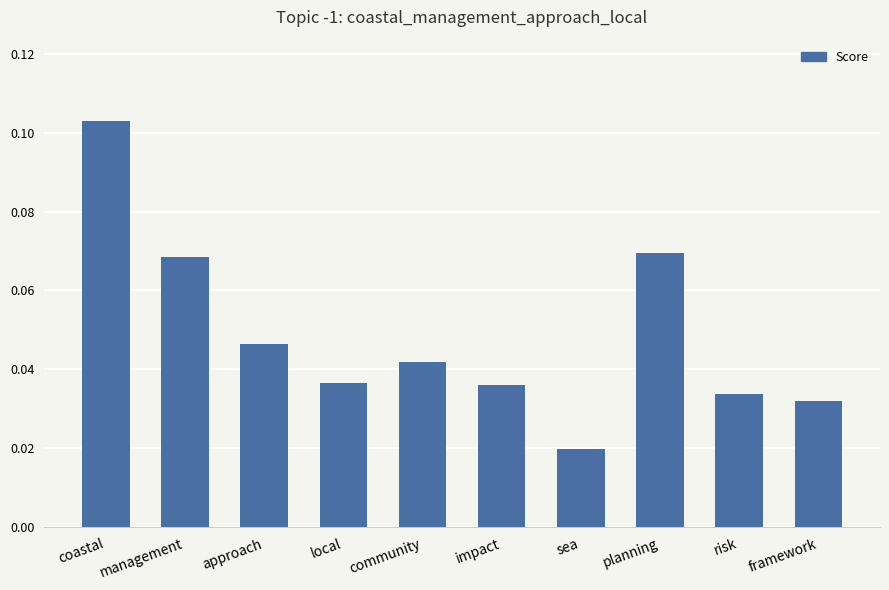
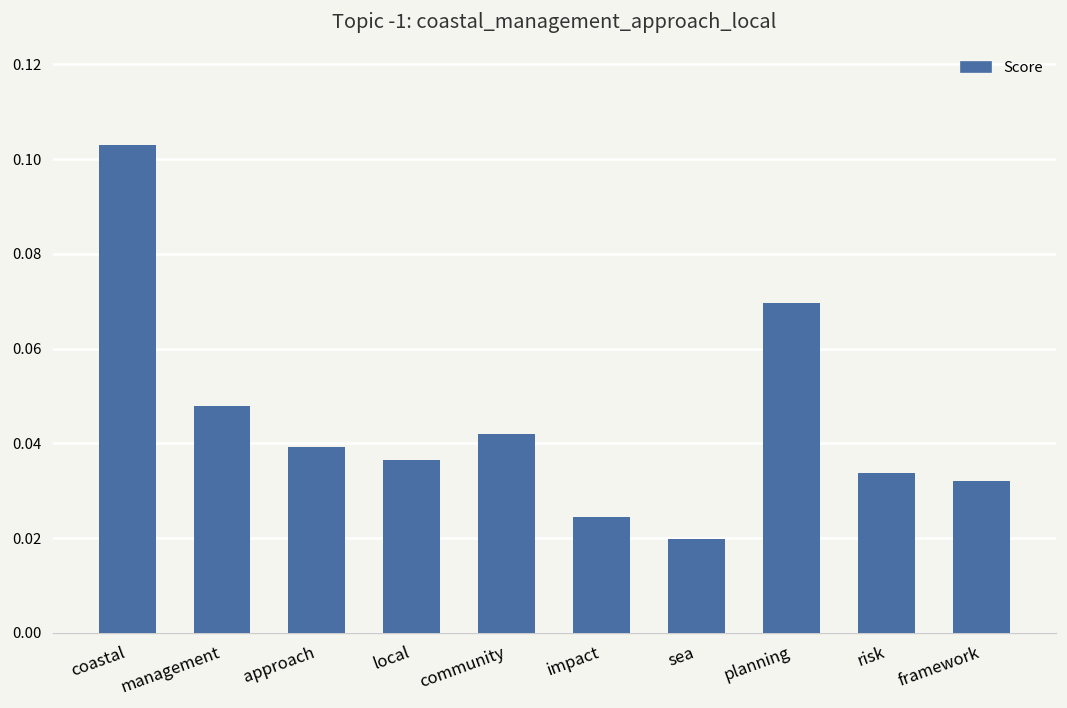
  {
    "coastal": 0.103,
-   "management": 0.068,
-   "approach": 0.046,
+   "management": 0.048,
+   "approach": 0.039,
    "local": 0.037,
    "community": 0.042,
-   "impact": 0.036,
+   "impact": 0.024,
    "sea": 0.020,
    "planning": 0.070,
    "risk": 0.034,
    "framework": 0.032
  }
